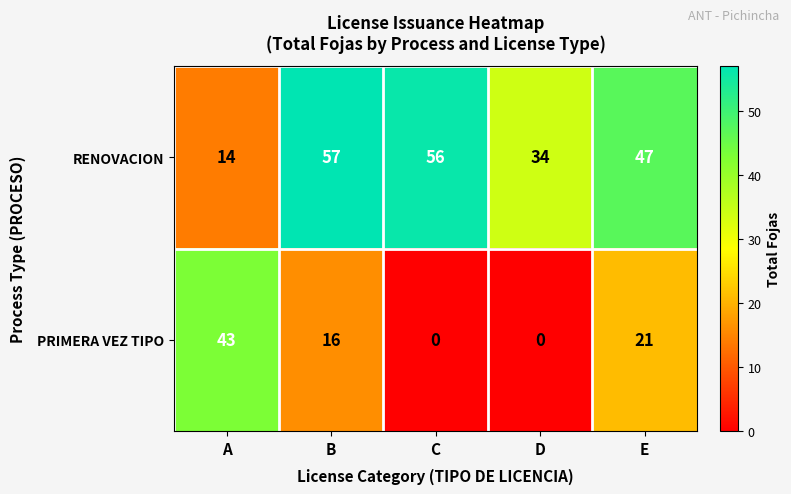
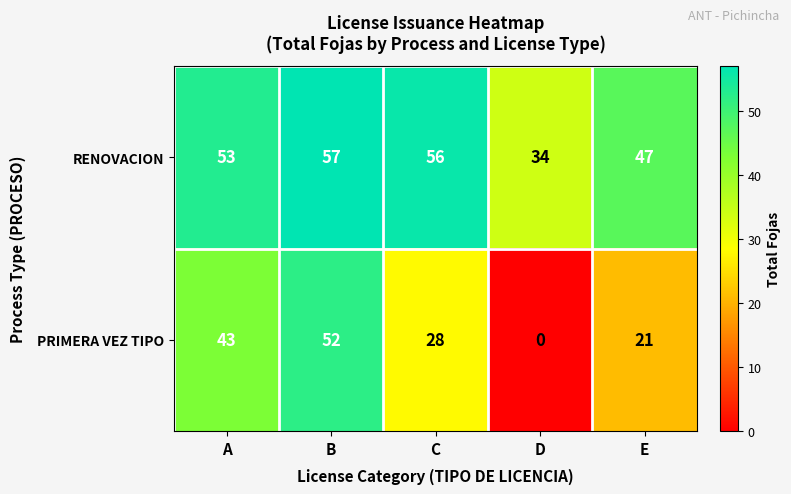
  {
    "RENOVACION": {
-     "A": 14,
+     "A": 53,
      "B": 57,
      "C": 56,
      "D": 34,
      "E": 47
    },
    "PRIMERA VEZ TIPO": {
      "A": 43,
-     "B": 16,
-     "C": 0,
+     "B": 52,
+     "C": 28,
      "D": 0,
      "E": 21
    }
  }
